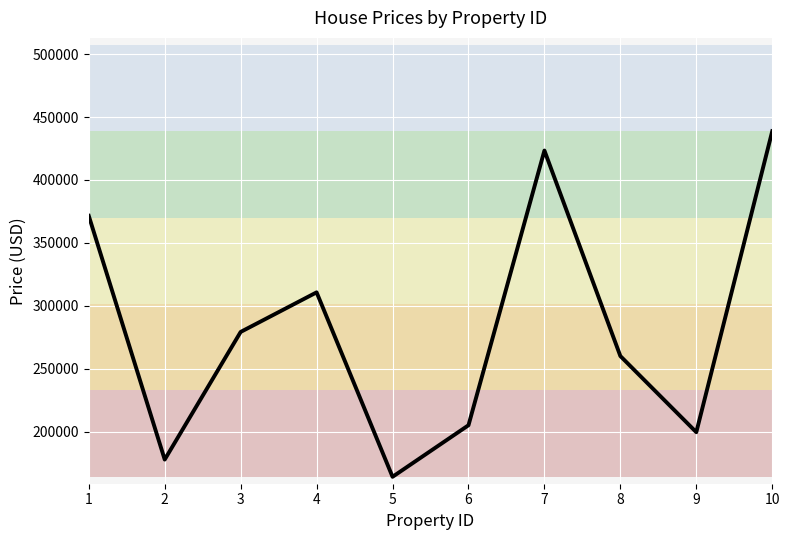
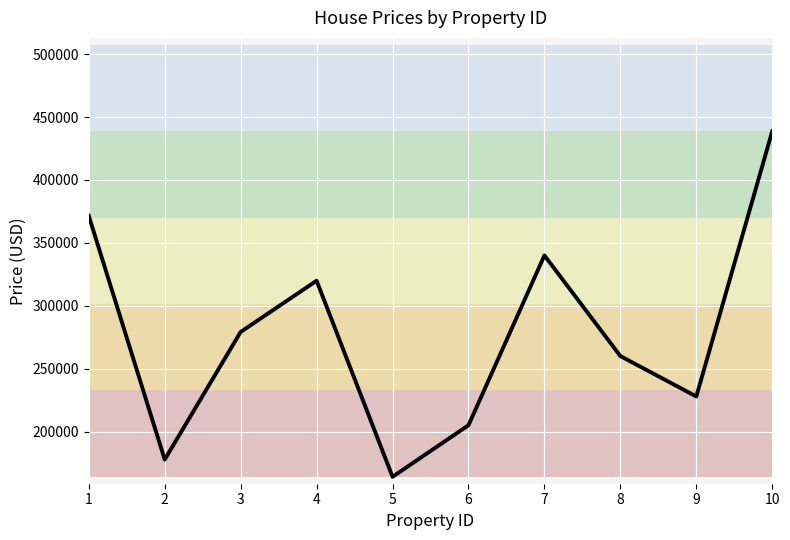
  {
    "1": 371000,
    "2": 178000,
    "3": 279000,
-   "4": 311000,
+   "4": 320000,
    "5": 164000,
    "6": 205000,
-   "7": 423000,
+   "7": 340000,
    "8": 260000,
-   "9": 199000,
+   "9": 228000,
    "10": 439000
  }
